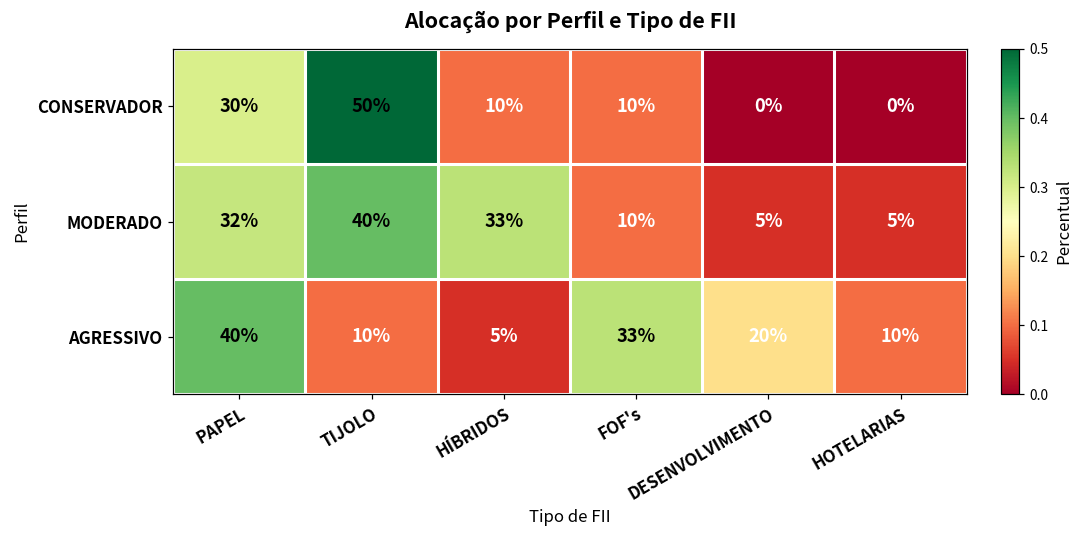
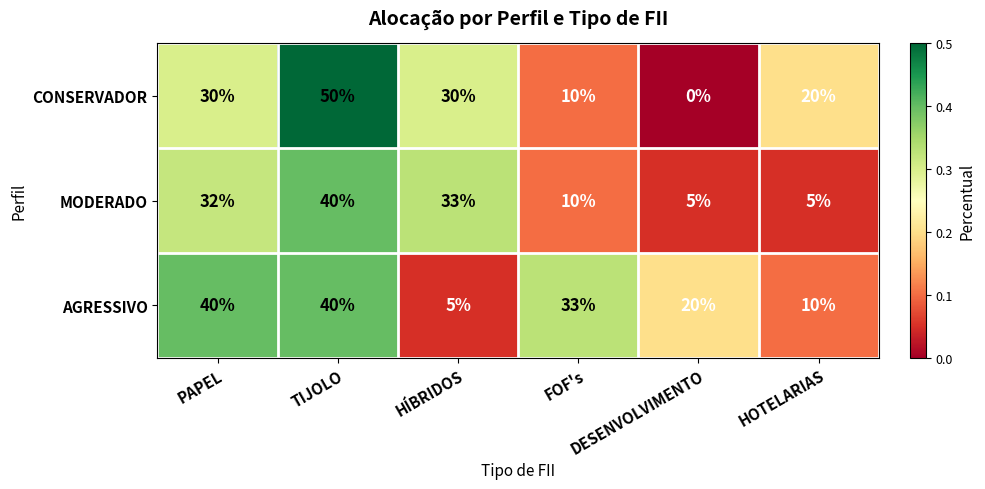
  {
    "CONSERVADOR": {
      "PAPEL": "30%",
      "TIJOLO": "50%",
-     "HÍBRIDOS": "10%",
+     "HÍBRIDOS": "30%",
      "FOF's": "10%",
      "DESENVOLVIMENTO": "0%",
-     "HOTELARIAS": "0%"
+     "HOTELARIAS": "20%"
    },
    "MODERADO": {
      "PAPEL": "32%",
      "TIJOLO": "40%",
      "HÍBRIDOS": "33%",
      "FOF's": "10%",
      "DESENVOLVIMENTO": "5%",
      "HOTELARIAS": "5%"
    },
    "AGRESSIVO": {
      "PAPEL": "40%",
-     "TIJOLO": "10%",
+     "TIJOLO": "40%",
      "HÍBRIDOS": "5%",
      "FOF's": "33%",
      "DESENVOLVIMENTO": "20%",
      "HOTELARIAS": "10%"
    }
  }
